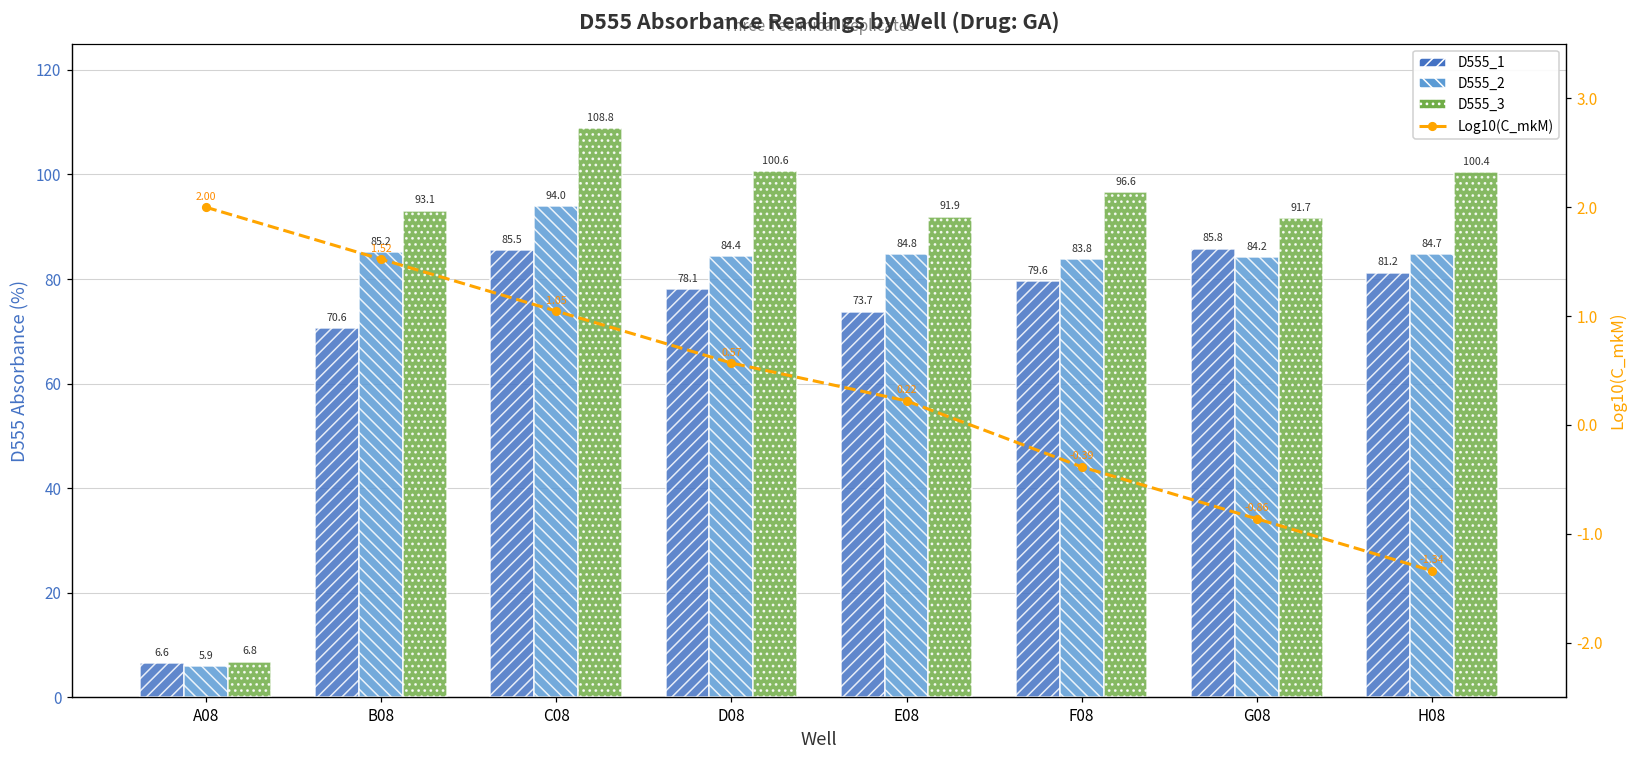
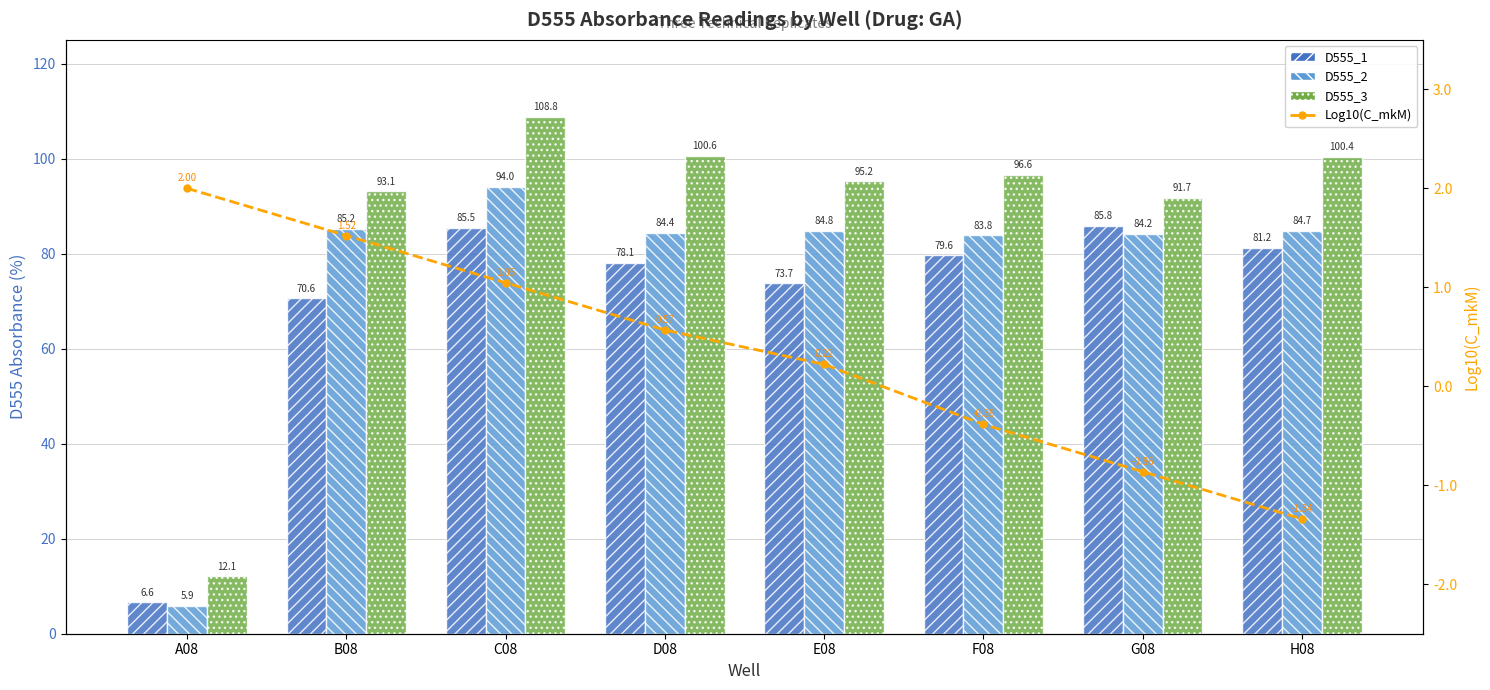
  {
    "D555_3": {
-     "A08": 6.8,
+     "A08": 12.1,
      "B08": 93.1,
      "C08": 108.8,
      "D08": 100.6,
-     "E08": 91.9,
+     "E08": 95.2,
      "F08": 96.6,
      "G08": 91.7,
      "H08": 100.4
    },
    "Log10(C_mkM)": {
      "A08": 2.00,
      "C08": 1.05,
      "D08": 0.57,
      "E08": 0.22,
      "F08": -0.39,
      "G08": -0.86,
      "H08": -1.34
    }
  }
